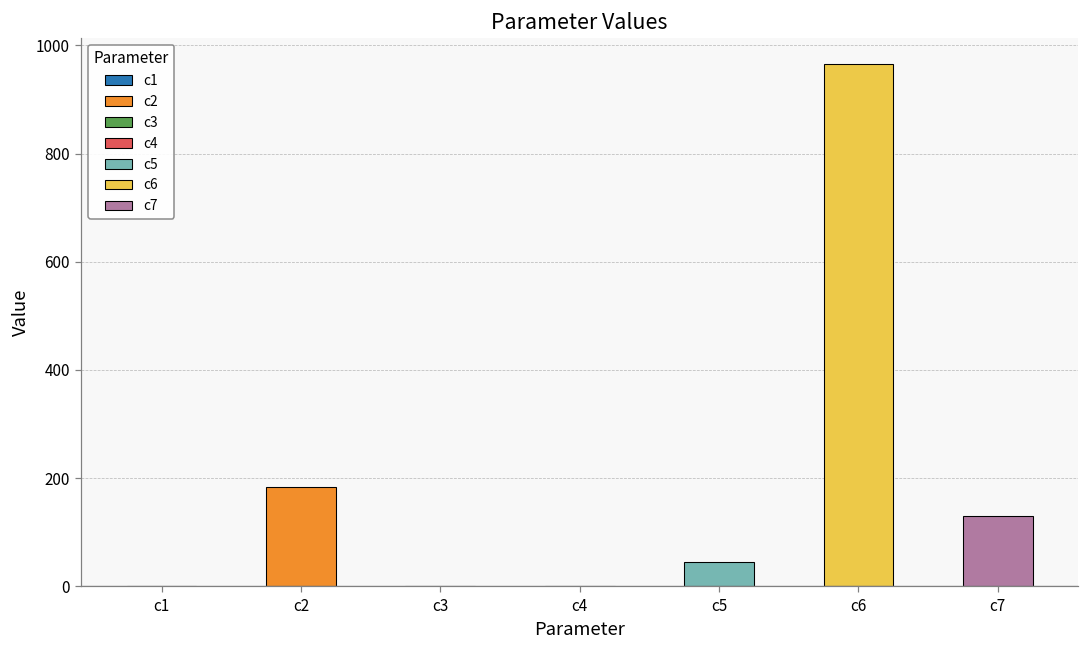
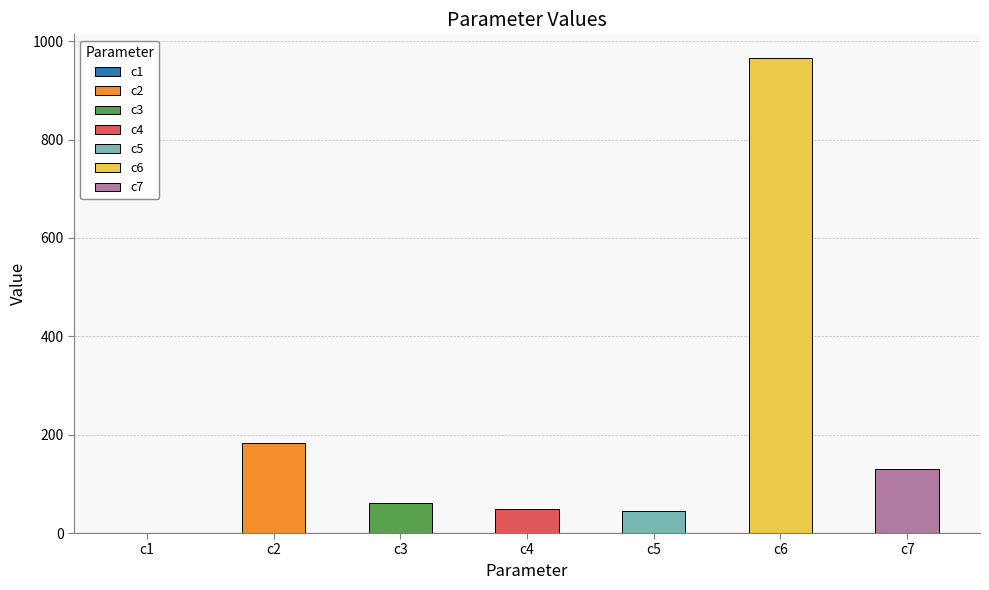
  {
    "c2": 180,
-   "c3": 0,
-   "c4": 0,
+   "c3": 60,
+   "c4": 50,
    "c5": 40,
    "c6": 970,
    "c7": 130
  }
